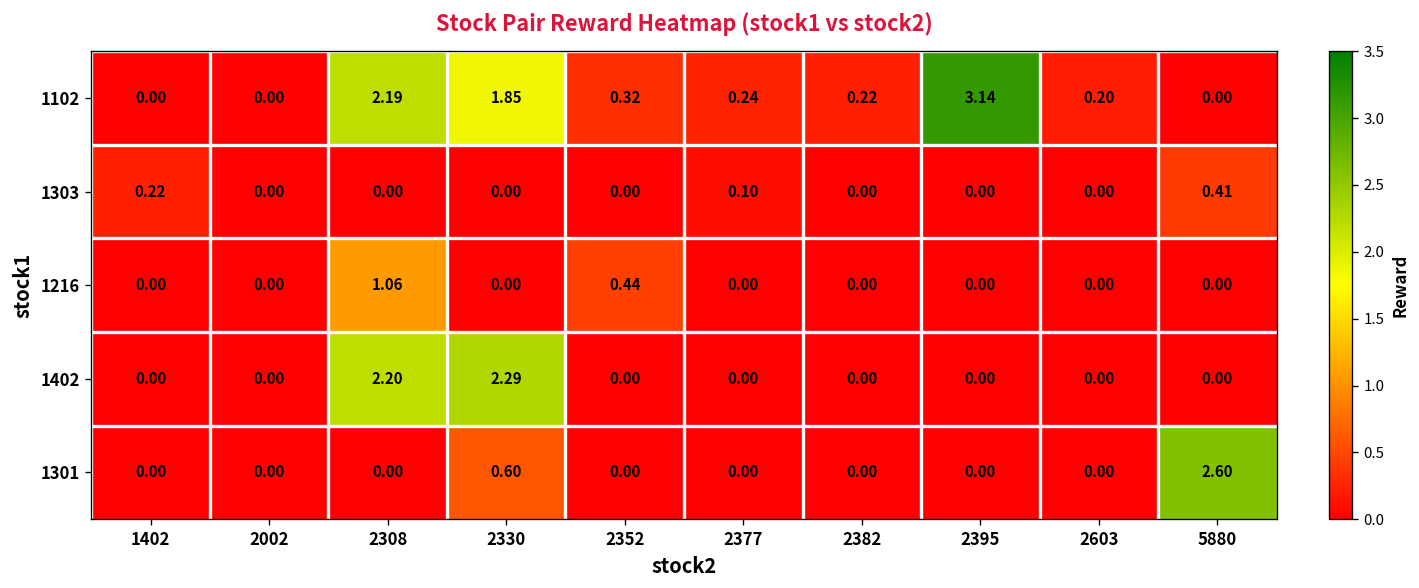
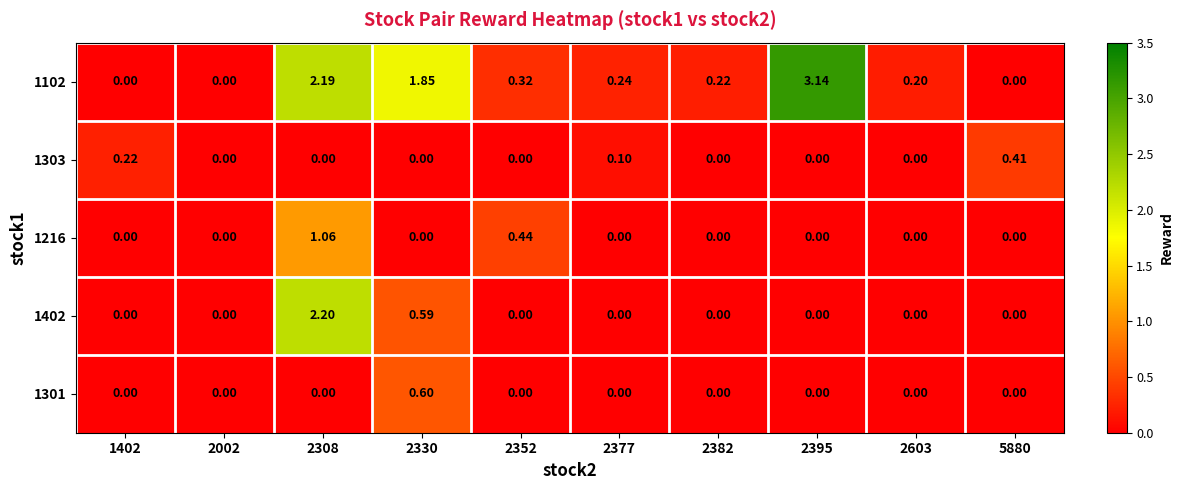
  {
    "1102": {
      "1402": 0.00,
      "2002": 0.00,
      "2308": 2.19,
      "2330": 1.85,
      "2352": 0.32,
      "2377": 0.24,
      "2382": 0.22,
      "2395": 3.14,
      "2603": 0.20,
      "5880": 0.00
    },
    "1303": {
      "1402": 0.22,
      "2002": 0.00,
      "2308": 0.00,
      "2330": 0.00,
      "2352": 0.00,
      "2377": 0.10,
      "2382": 0.00,
      "2395": 0.00,
      "2603": 0.00,
      "5880": 0.41
    },
    "1216": {
      "1402": 0.00,
      "2002": 0.00,
      "2308": 1.06,
      "2330": 0.00,
      "2352": 0.44,
      "2377": 0.00,
      "2382": 0.00,
      "2395": 0.00,
      "2603": 0.00,
      "5880": 0.00
    },
    "1402": {
      "1402": 0.00,
      "2002": 0.00,
      "2308": 2.20,
-     "2330": 2.29,
+     "2330": 0.59,
      "2352": 0.00,
      "2377": 0.00,
      "2382": 0.00,
      "2395": 0.00,
      "2603": 0.00,
      "5880": 0.00
    },
    "1301": {
      "1402": 0.00,
      "2002": 0.00,
      "2308": 0.00,
      "2330": 0.60,
      "2352": 0.00,
      "2377": 0.00,
      "2382": 0.00,
      "2395": 0.00,
      "2603": 0.00,
-     "5880": 2.60
+     "5880": 0.00
    }
  }
